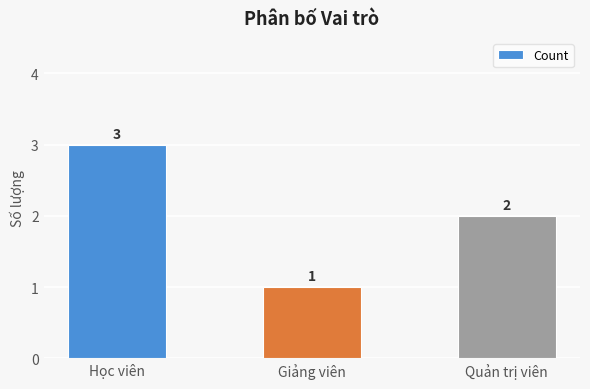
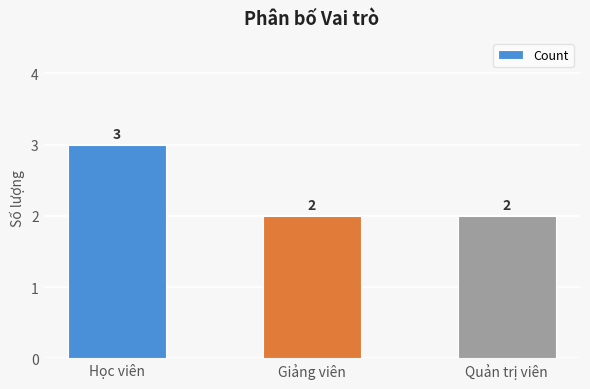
  {
    "Học viên": 3,
-   "Giảng viên": 1,
+   "Giảng viên": 2,
    "Quản trị viên": 2
  }
